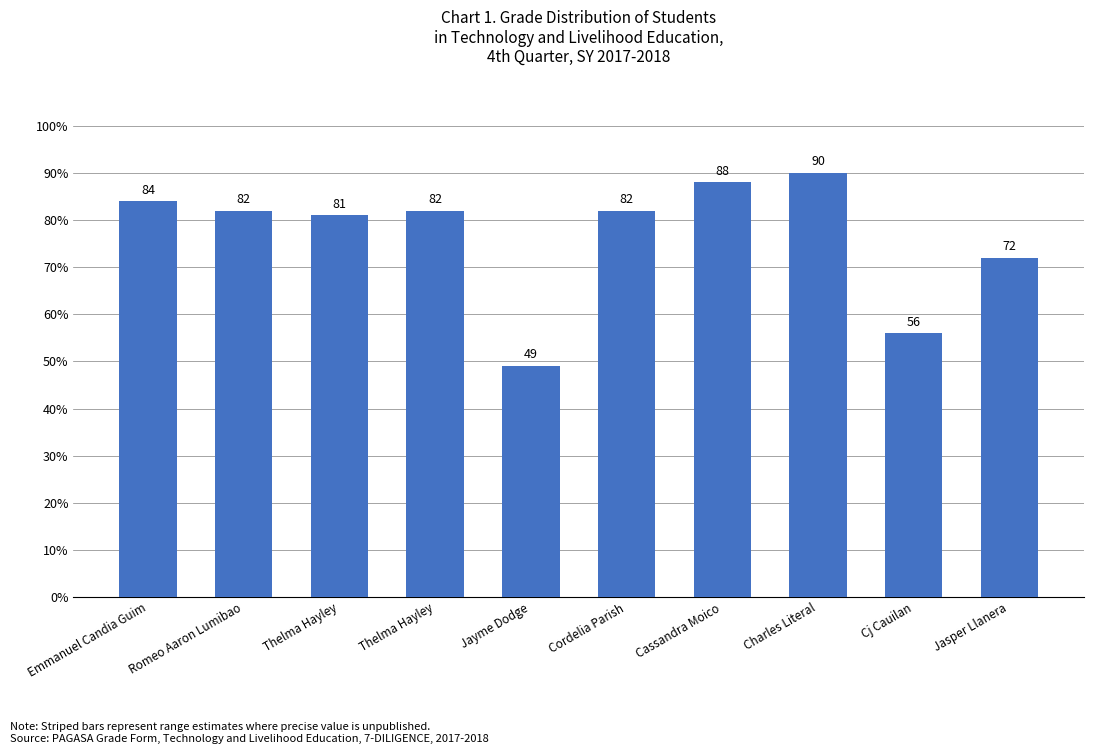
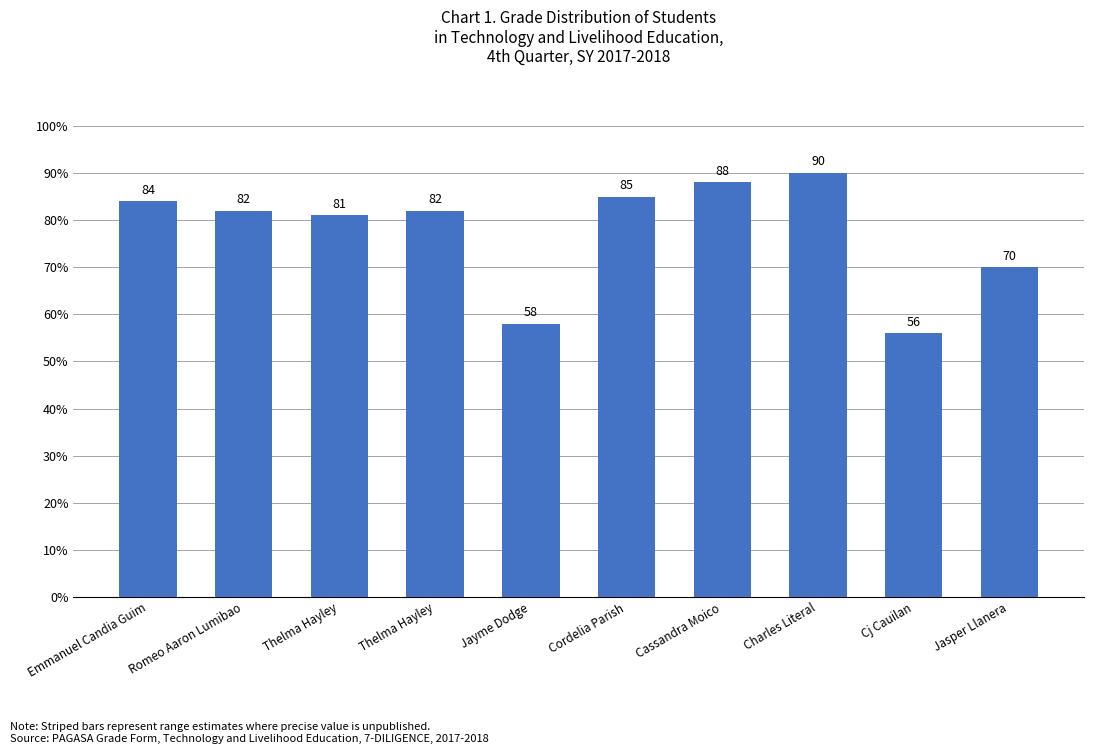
  {
    "Emmanuel Candia Guim": 84,
    "Romeo Aaron Lumibao": 82,
-   "Jayme Dodge": 49,
-   "Cordelia Parish": 82,
+   "Jayme Dodge": 58,
+   "Cordelia Parish": 85,
    "Cassandra Moico": 88,
    "Charles Literal": 90,
    "Cj Cauilan": 56,
-   "Jasper Llanera": 72
+   "Jasper Llanera": 70
  }
